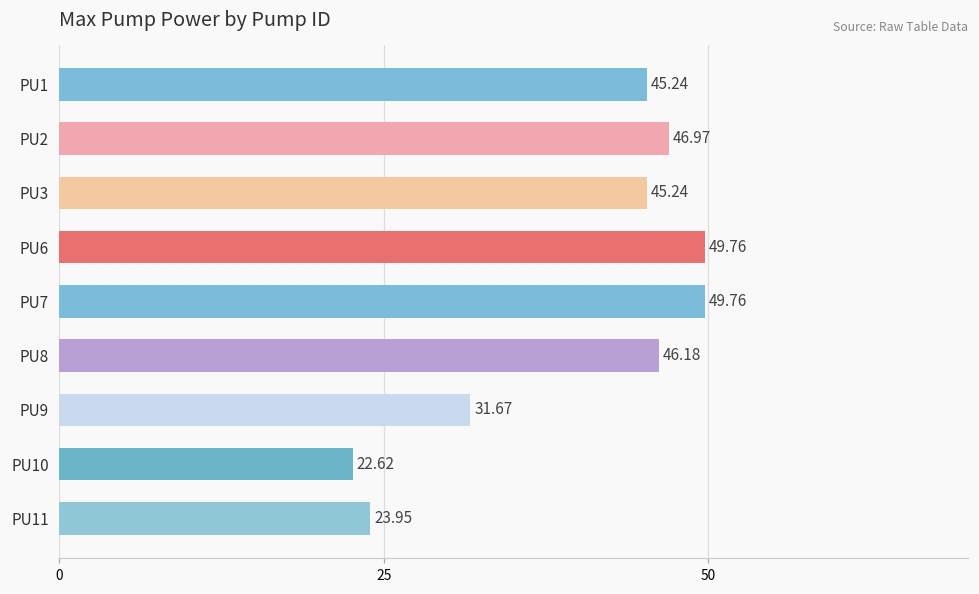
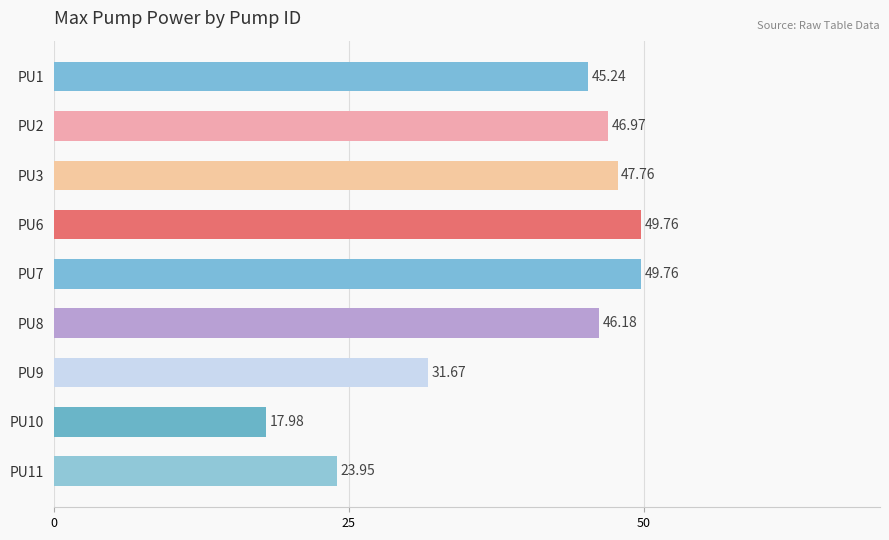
  {
    "PU1": 45.24,
    "PU2": 46.97,
-   "PU3": 45.24,
+   "PU3": 47.76,
    "PU6": 49.76,
    "PU7": 49.76,
    "PU8": 46.18,
    "PU9": 31.67,
-   "PU10": 22.62,
+   "PU10": 17.98,
    "PU11": 23.95
  }
